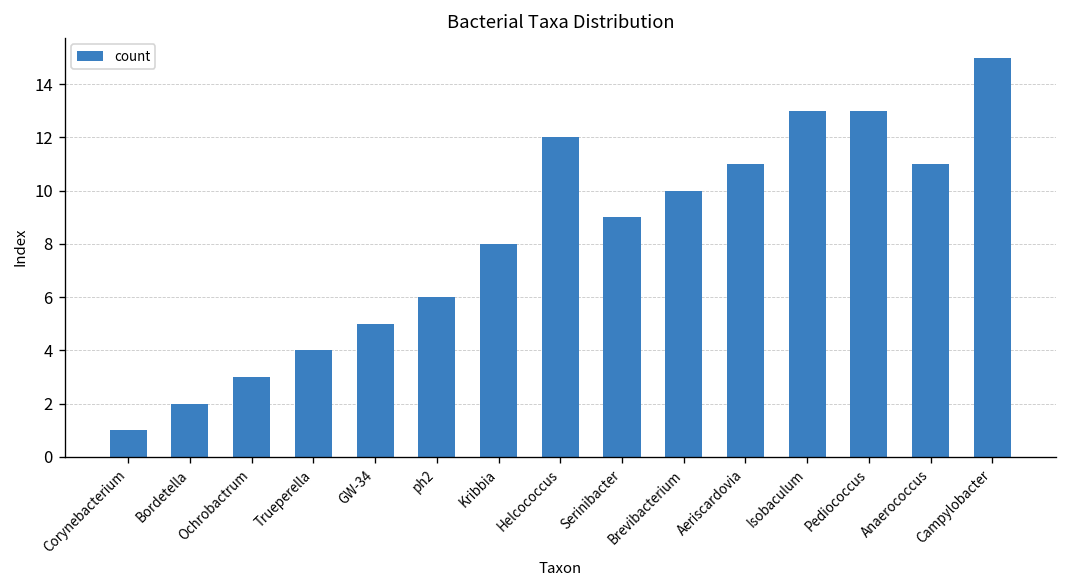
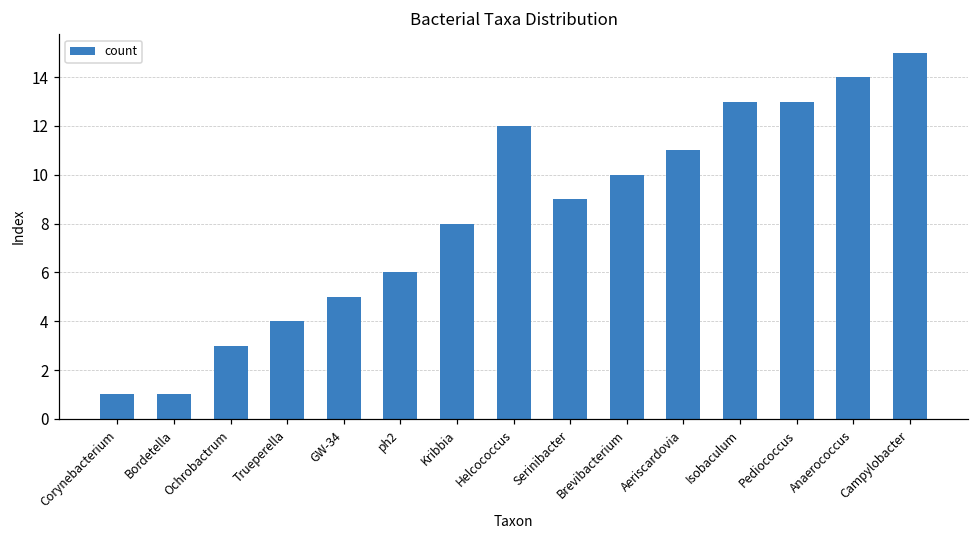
  {
    "Corynebacterium": 1,
-   "Bordetella": 2,
+   "Bordetella": 1,
    "Ochrobactrum": 3,
    "Trueperella": 4,
    "GW-34": 5,
    "ph2": 6,
    "Kribbia": 8,
    "Helcococcus": 12,
    "Serinibacter": 9,
    "Brevibacterium": 10,
    "Aeriscardovia": 11,
    "Isobaculum": 13,
    "Pediococcus": 13,
-   "Anaerococcus": 11,
+   "Anaerococcus": 14,
    "Campylobacter": 15
  }
